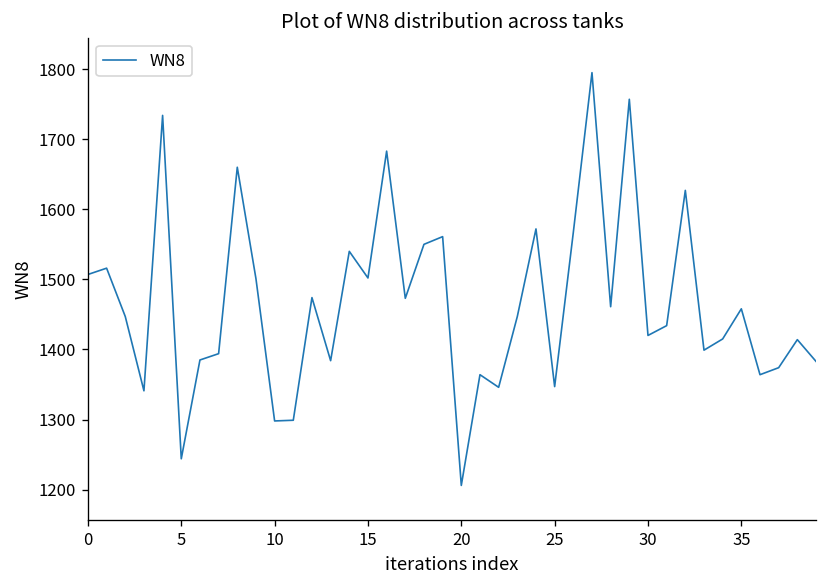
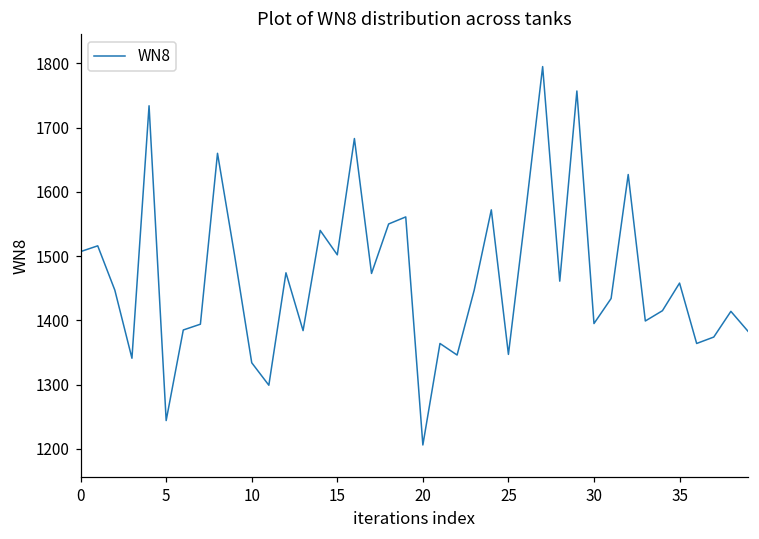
  {
    "0": 1510,
    "5": 1240,
-   "10": 1300,
+   "10": 1330,
    "15": 1500,
    "20": 1210,
    "25": 1350,
-   "30": 1420,
+   "30": 1400,
    "35": 1460
  }
